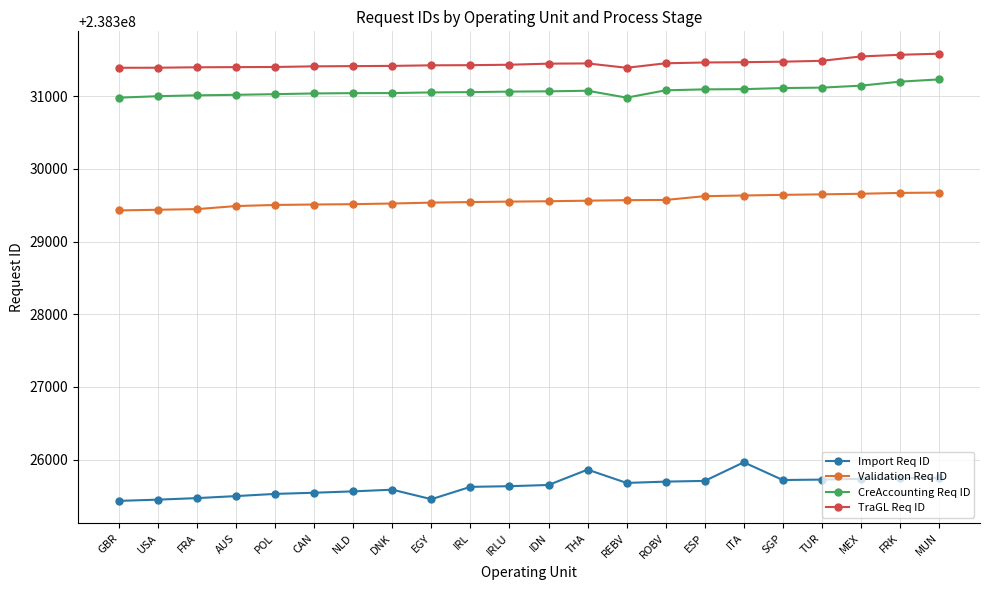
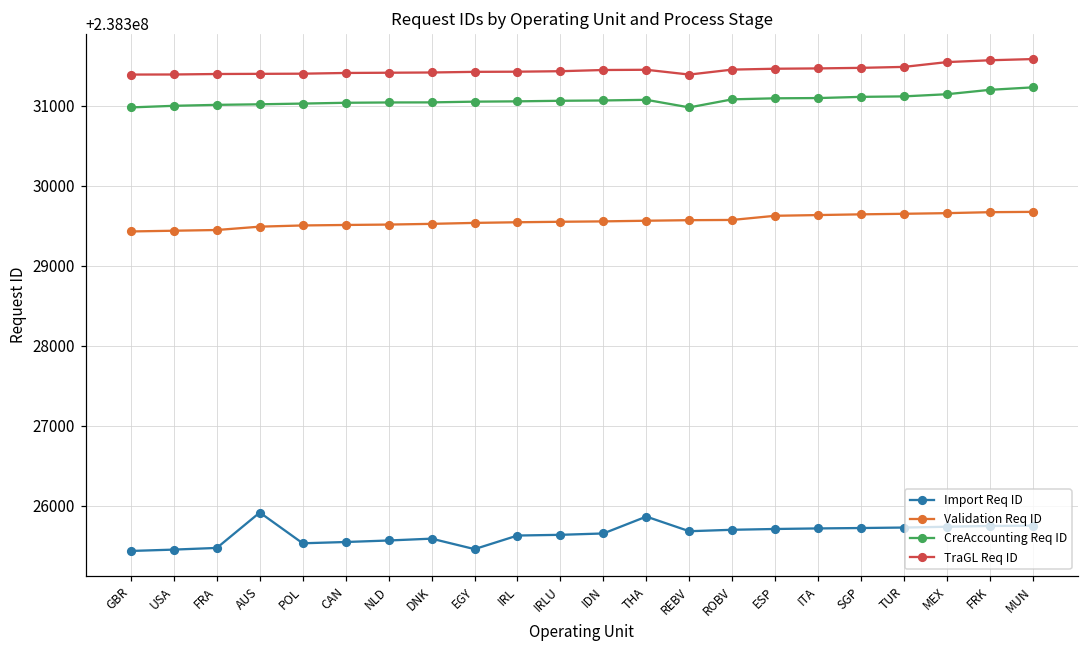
  {
    "Import Req ID": {
      "GBR": 238325400,
      "USA": 238325400,
      "FRA": 238325500,
-     "AUS": 238325500,
+     "AUS": 238325900,
      "POL": 238325500,
      "CAN": 238325500,
      "NLD": 238325600,
      "DNK": 238325600,
      "EGY": 238325500,
      "IRL": 238325600,
      "IRLU": 238325600,
      "IDN": 238325700,
      "THA": 238325900,
      "REBV": 238325700,
      "ROBV": 238325700,
      "ESP": 238325700,
-     "ITA": 238326000,
+     "ITA": 238325700,
      "SGP": 238325700
    },
    "CreAccounting Req ID": {
      "GBR": 238331000,
      "USA": 238331000,
      "FRA": 238331000,
      "AUS": 238331000,
      "POL": 238331000,
      "CAN": 238331000,
      "NLD": 238331000,
      "DNK": 238331000,
      "EGY": 238331100,
      "IRL": 238331100,
      "IRLU": 238331100,
      "IDN": 238331100,
      "THA": 238331100,
      "REBV": 238331000,
      "ROBV": 238331100,
      "ESP": 238331100,
      "ITA": 238331100,
      "SGP": 238331100,
      "TUR": 238331100,
      "MEX": 238331100,
      "FRK": 238331200,
      "MUN": 238331200
    }
  }
